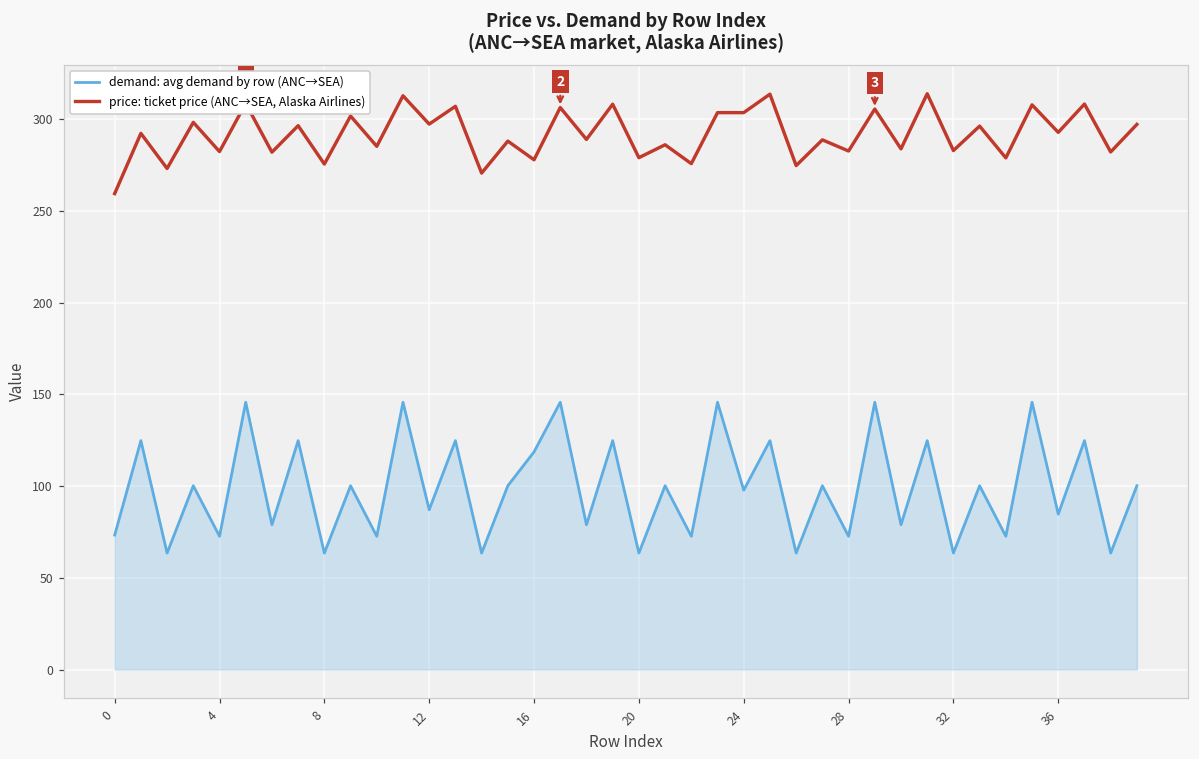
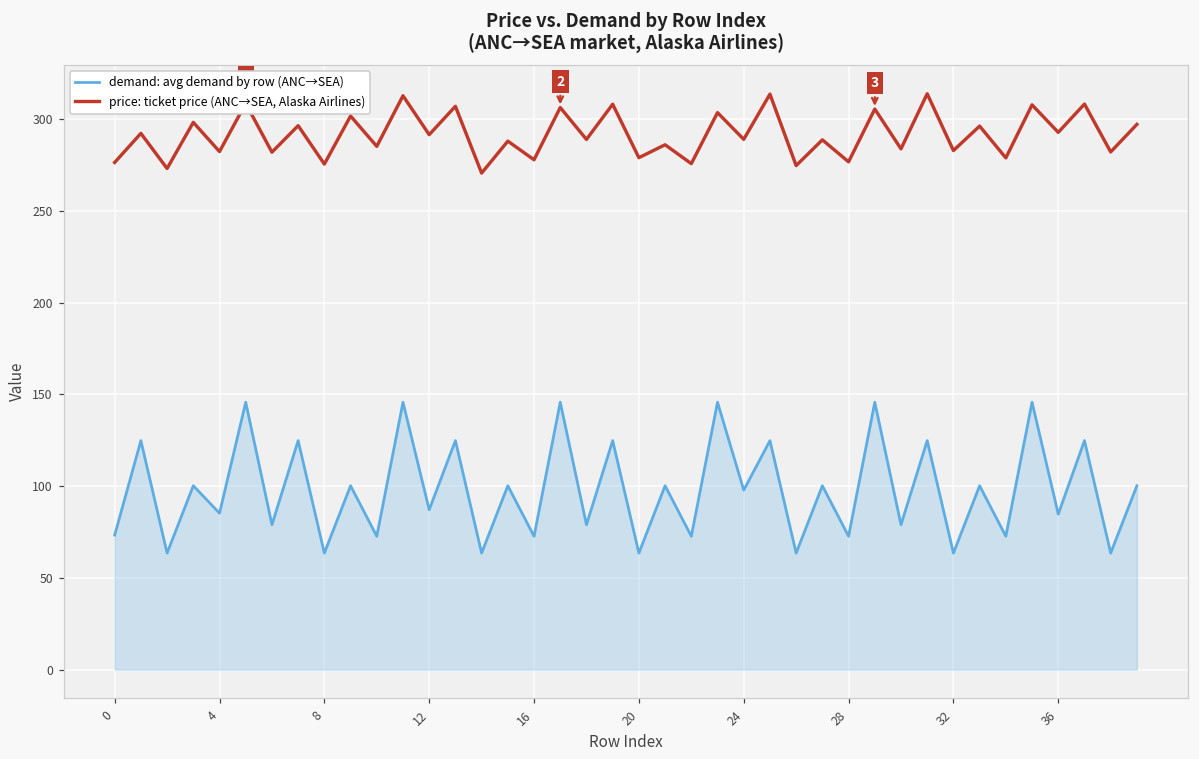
  {
    "demand: avg demand by row (ANC→SEA)": {
      "0": 73,
-     "4": 73,
+     "4": 85,
      "8": 63,
      "12": 87,
-     "16": 119,
+     "16": 73,
      "20": 63,
      "24": 98,
      "28": 73,
      "32": 63,
      "36": 85
    },
    "price: ticket price (ANC→SEA, Alaska Airlines)": {
-     "0": 259,
+     "0": 276,
      "4": 282,
      "8": 275,
-     "12": 297,
+     "12": 292,
      "16": 278,
      "20": 279,
-     "24": 304,
-     "28": 283,
+     "24": 289,
+     "28": 277,
      "32": 283,
      "36": 293
    }
  }
